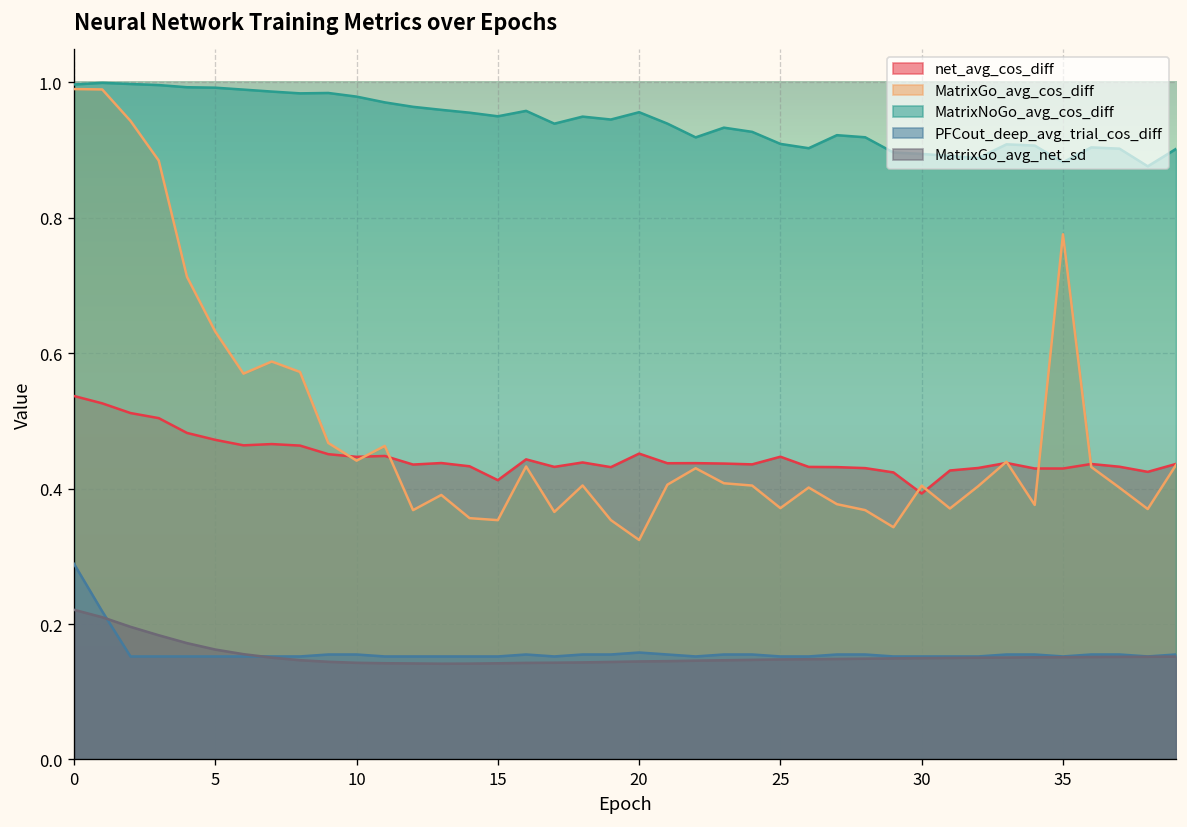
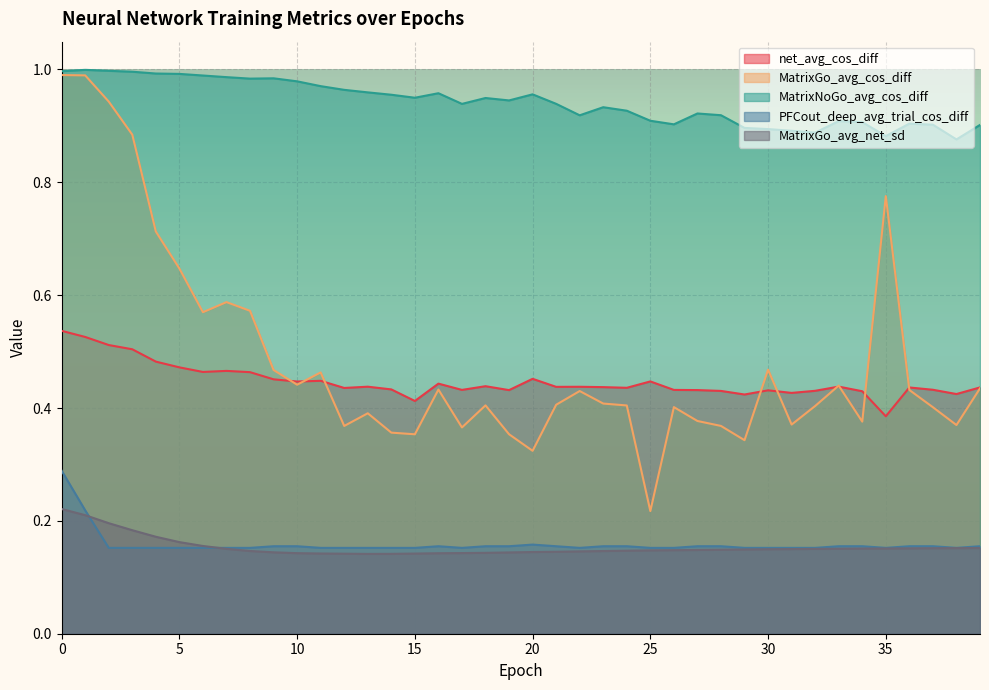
  {
    "net_avg_cos_diff": {
      "0": 0.54,
      "5": 0.47,
      "10": 0.45,
      "15": 0.41,
      "20": 0.45,
      "25": 0.45,
-     "30": 0.39,
-     "35": 0.43
+     "30": 0.43,
+     "35": 0.39
    },
    "MatrixGo_avg_cos_diff": {
      "0": 0.99,
-     "5": 0.63,
+     "5": 0.65,
      "10": 0.44,
      "15": 0.35,
      "20": 0.32,
-     "25": 0.37,
-     "30": 0.40,
+     "25": 0.22,
+     "30": 0.47,
      "35": 0.78
    }
  }
